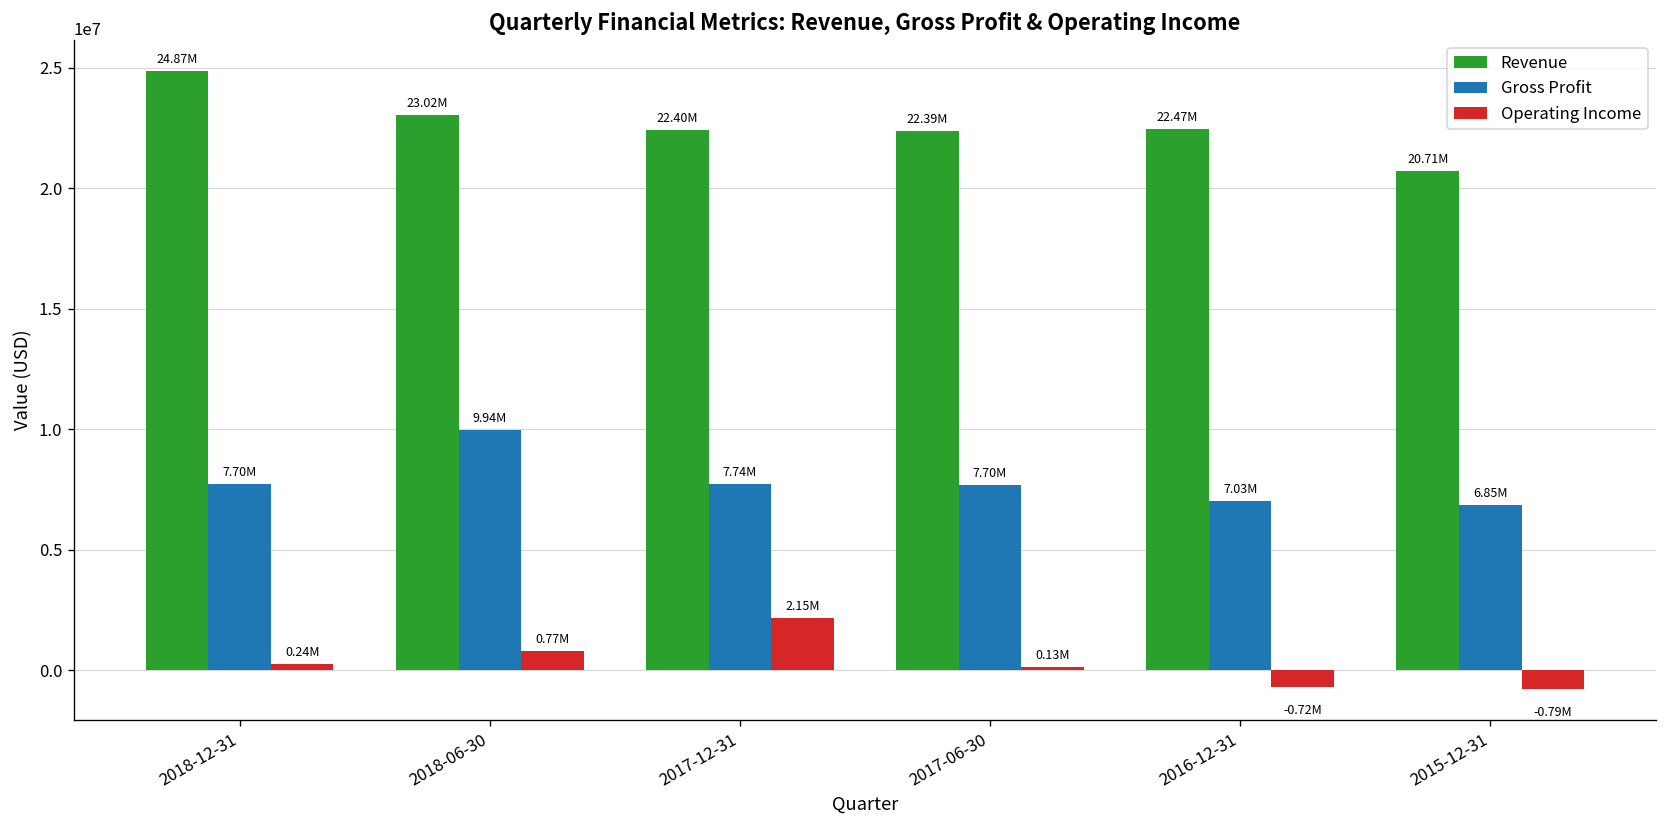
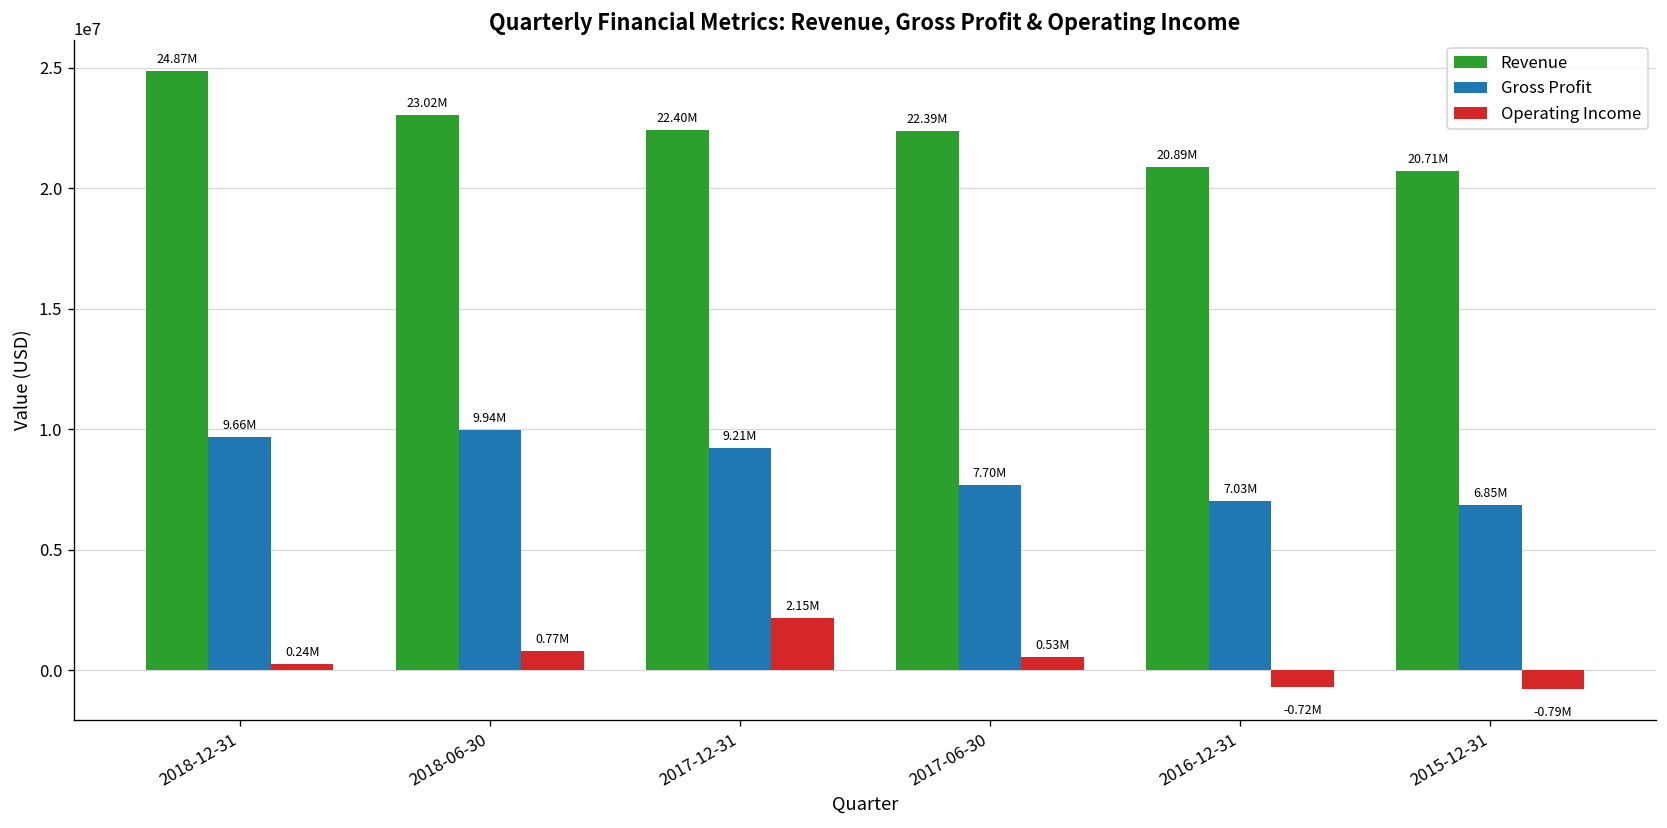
  {
    "Revenue": {
      "2018-12-31": "24.87M",
      "2018-06-30": "23.02M",
      "2017-12-31": "22.40M",
      "2017-06-30": "22.39M",
-     "2016-12-31": "22.47M",
+     "2016-12-31": "20.89M",
      "2015-12-31": "20.71M"
    },
    "Gross Profit": {
-     "2018-12-31": "7.70M",
+     "2018-12-31": "9.66M",
      "2018-06-30": "9.94M",
-     "2017-12-31": "7.74M",
+     "2017-12-31": "9.21M",
      "2017-06-30": "7.70M",
      "2016-12-31": "7.03M",
      "2015-12-31": "6.85M"
    },
    "Operating Income": {
      "2018-12-31": "0.24M",
      "2018-06-30": "0.77M",
      "2017-12-31": "2.15M",
-     "2017-06-30": "0.13M",
+     "2017-06-30": "0.53M",
      "2016-12-31": "-0.72M",
      "2015-12-31": "-0.79M"
    }
  }
